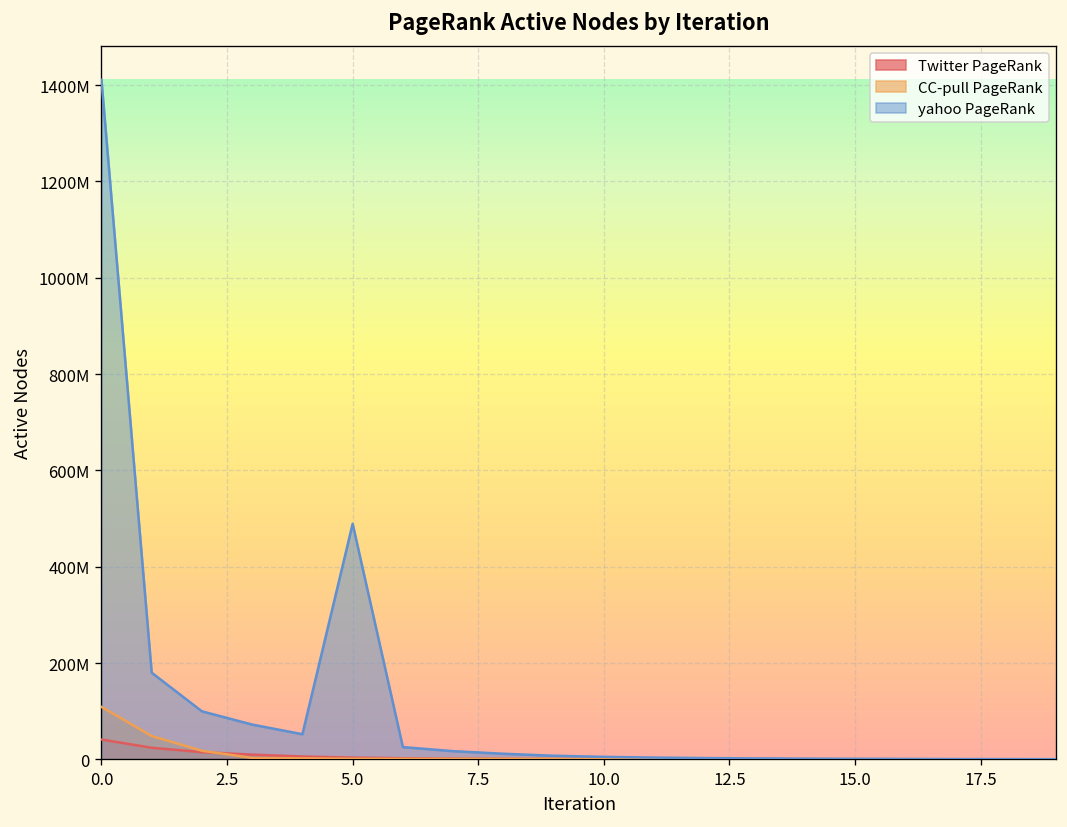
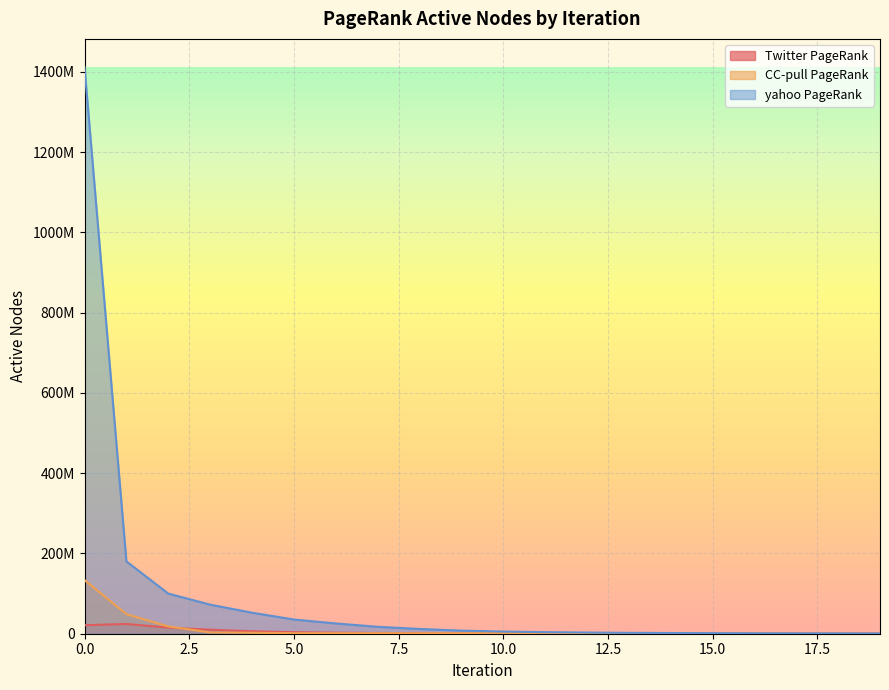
  {
    "Twitter PageRank": {
-     "0.0": 40000000
+     "0.0": 20000000
    },
    "CC-pull PageRank": {
-     "0.0": 110000000
+     "0.0": 130000000
    },
    "yahoo PageRank": {
      "0.0": 1410000000,
-     "5.0": 490000000
+     "5.0": 40000000
    }
  }
